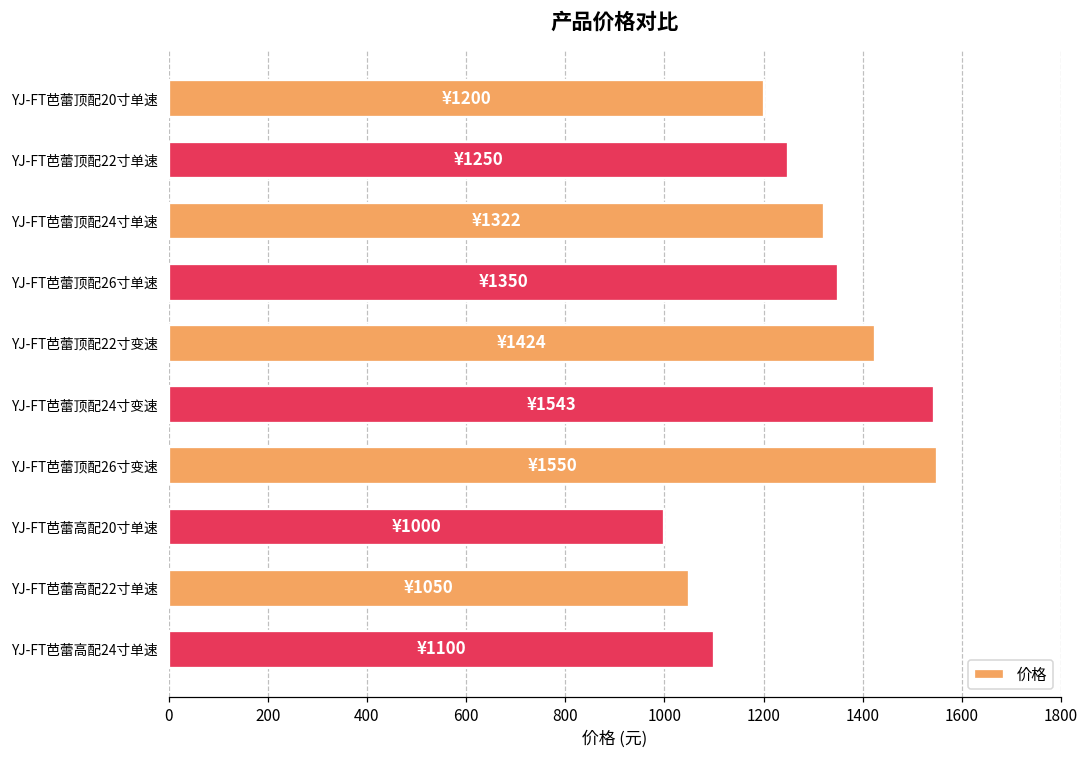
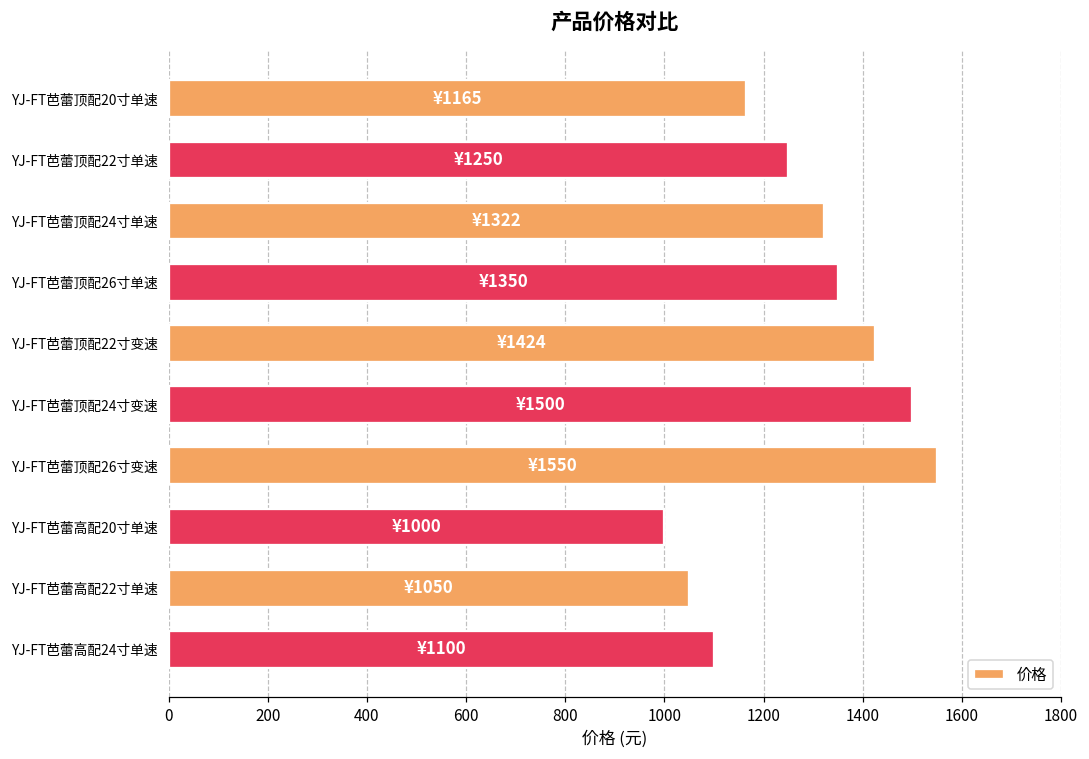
  {
-   "YJ-FT芭蕾顶配20寸单速": "¥1200",
+   "YJ-FT芭蕾顶配20寸单速": "¥1165",
    "YJ-FT芭蕾顶配22寸单速": "¥1250",
    "YJ-FT芭蕾顶配24寸单速": "¥1322",
    "YJ-FT芭蕾顶配26寸单速": "¥1350",
    "YJ-FT芭蕾顶配22寸变速": "¥1424",
-   "YJ-FT芭蕾顶配24寸变速": "¥1543",
+   "YJ-FT芭蕾顶配24寸变速": "¥1500",
    "YJ-FT芭蕾顶配26寸变速": "¥1550",
    "YJ-FT芭蕾高配20寸单速": "¥1000",
    "YJ-FT芭蕾高配22寸单速": "¥1050",
    "YJ-FT芭蕾高配24寸单速": "¥1100"
  }
